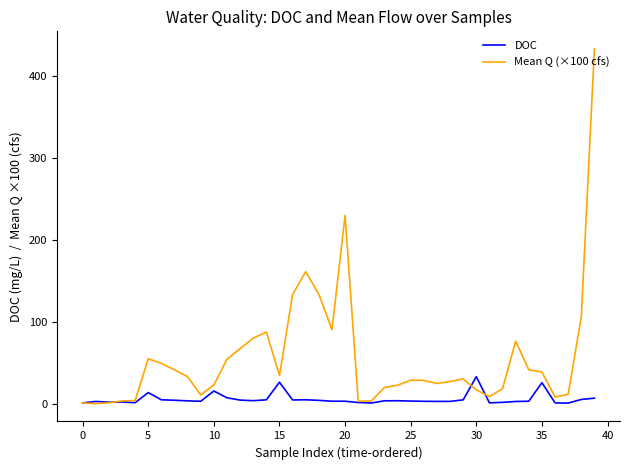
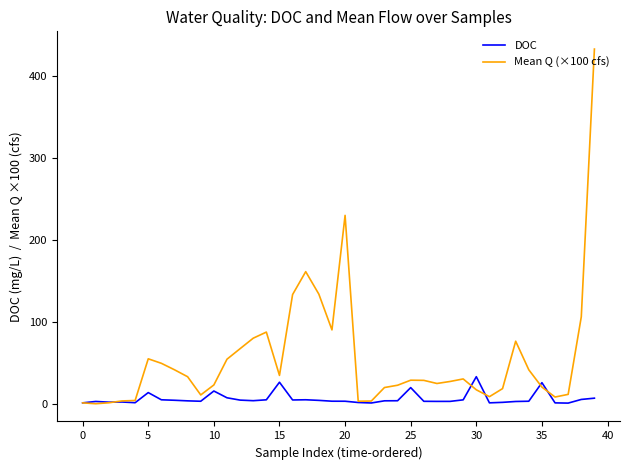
  {
    "DOC": {
      "5": 10,
      "10": 20,
      "15": 30,
      "20": 0,
-     "25": 0,
+     "25": 20,
      "30": 30,
      "35": 30
    },
    "Mean Q (×100 cfs)": {
      "5": 50,
      "10": 20,
      "15": 30,
      "20": 230,
      "25": 30,
      "30": 20,
-     "35": 40
+     "35": 20
    }
  }
